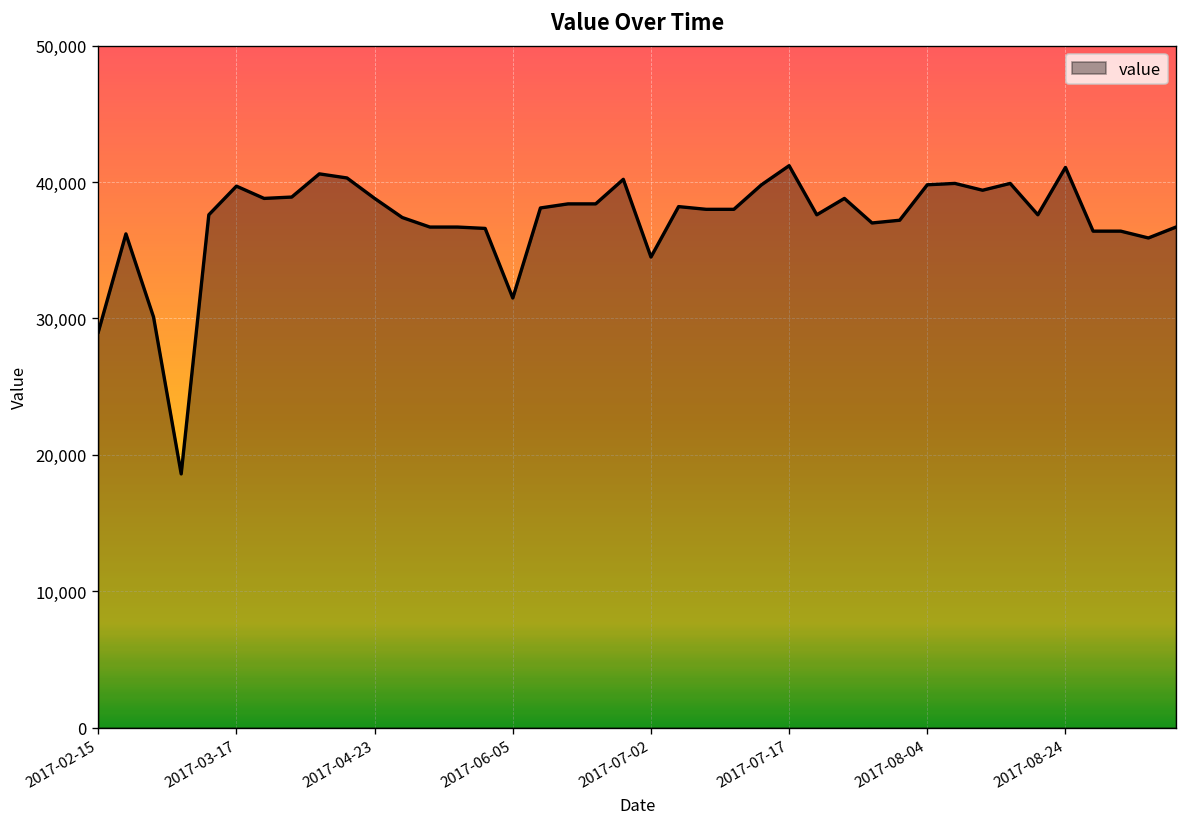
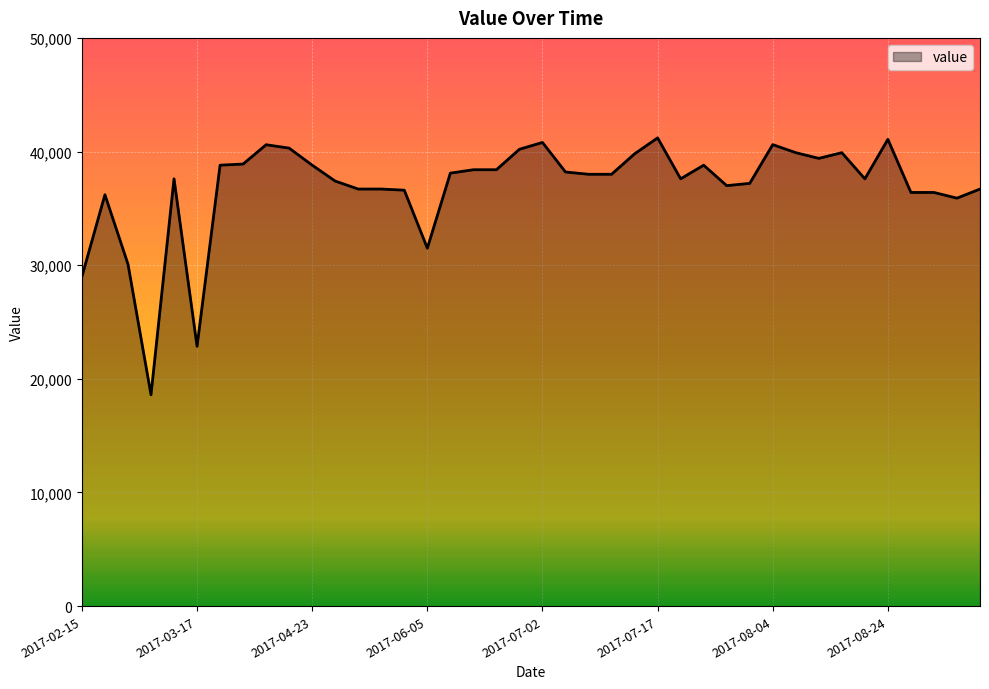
  {
    "2017-02-15": "29,000",
-   "2017-03-17": "39,700",
+   "2017-03-17": "22,900",
    "2017-04-23": "38,800",
    "2017-06-05": "31,500",
-   "2017-07-02": "34,500",
+   "2017-07-02": "40,800",
    "2017-07-17": "41,200",
-   "2017-08-04": "39,800",
+   "2017-08-04": "40,600",
    "2017-08-24": "41,100"
  }
